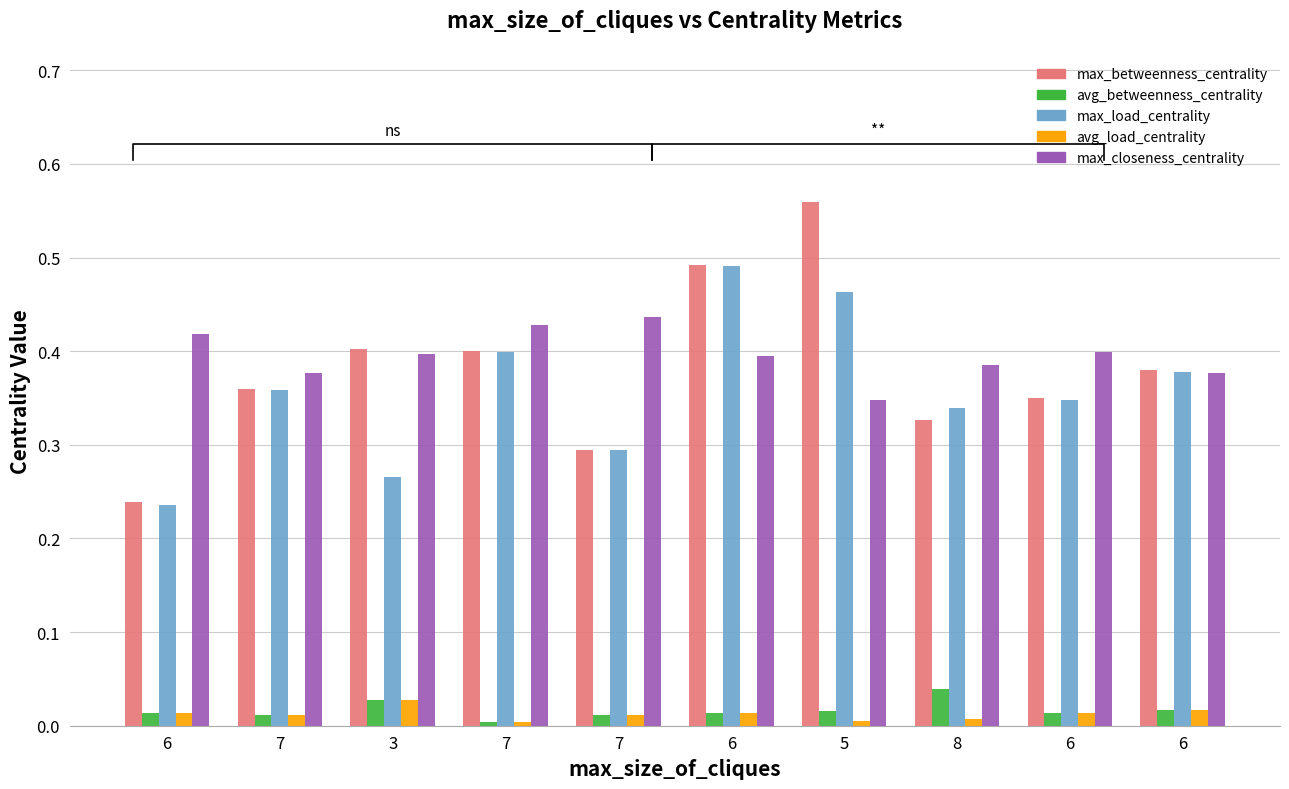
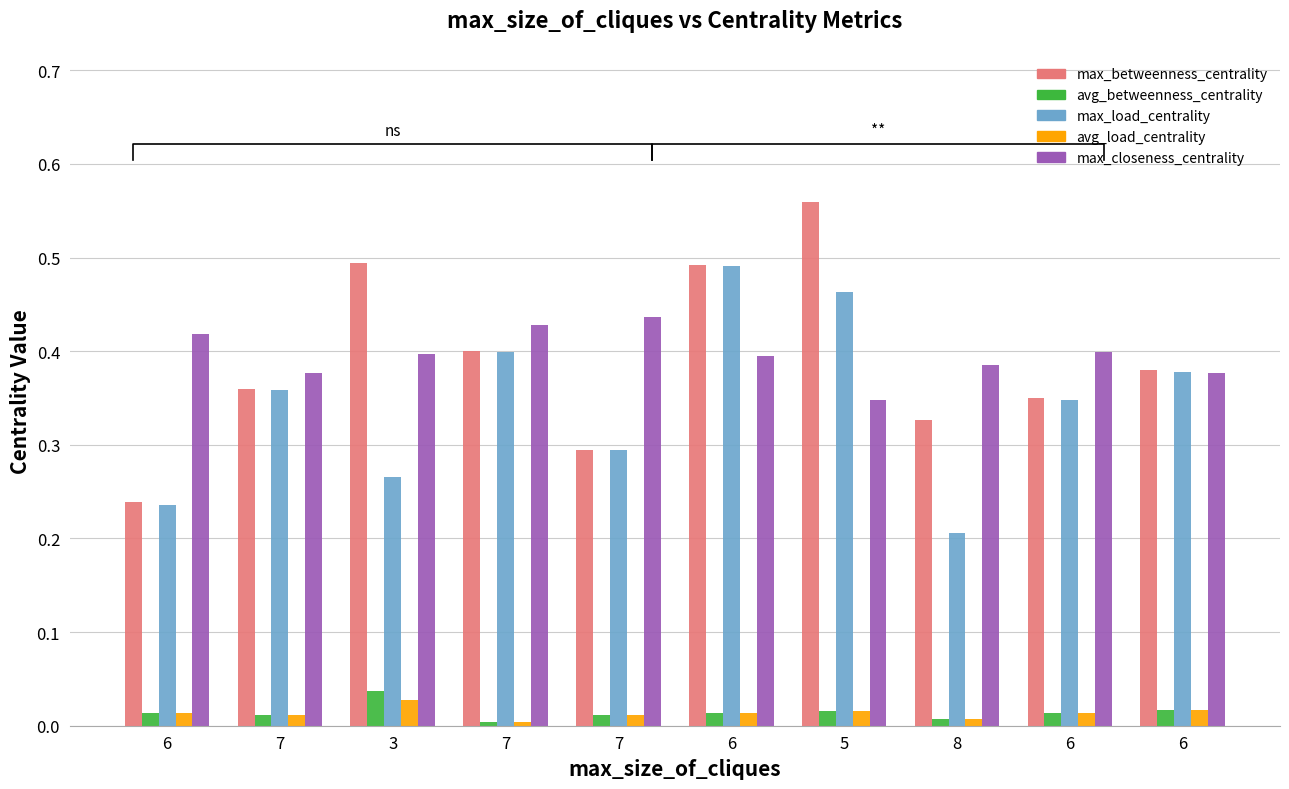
  {
    "max_betweenness_centrality": {
-     "3": 0.40,
+     "3": 0.49,
      "5": 0.56,
      "8": 0.33
    },
    "avg_betweenness_centrality": {
-     "3": 0.03,
+     "3": 0.04,
      "5": 0.02,
-     "8": 0.04
+     "8": 0.01
    },
    "max_load_centrality": {
      "3": 0.27,
      "5": 0.46,
-     "8": 0.34
+     "8": 0.21
    },
    "avg_load_centrality": {
      "3": 0.03,
-     "5": 0.00,
+     "5": 0.02,
      "8": 0.01
    },
    "max_closeness_centrality": {
      "3": 0.40,
      "5": 0.35,
      "8": 0.38
    }
  }
